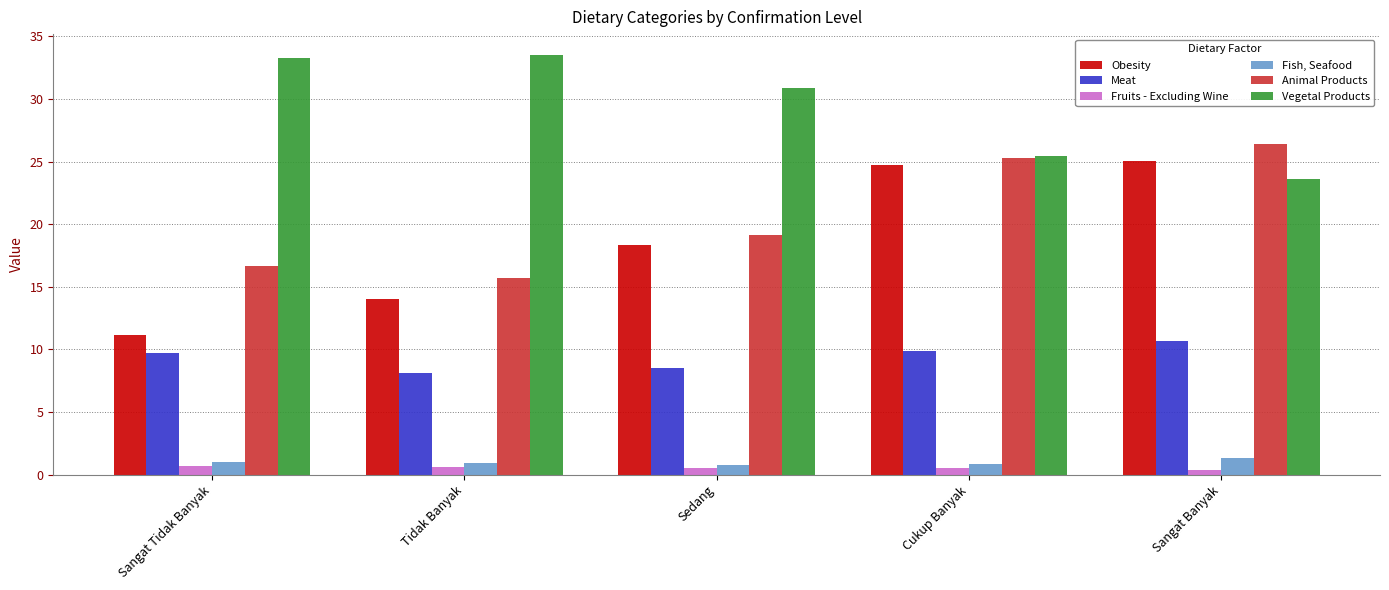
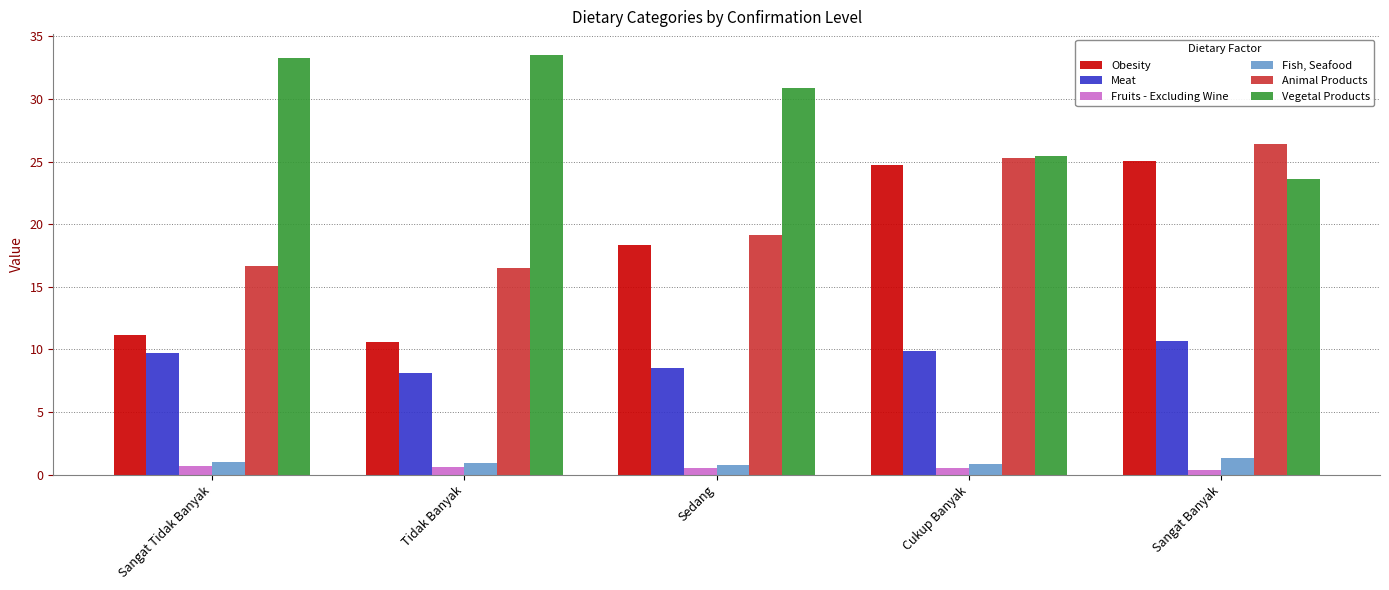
  {
    "Obesity": {
      "Sangat Tidak Banyak": 11.1,
-     "Tidak Banyak": 14.0,
+     "Tidak Banyak": 10.6,
      "Sedang": 18.4,
      "Cukup Banyak": 24.8,
      "Sangat Banyak": 25.0
    },
    "Meat": {
      "Sangat Tidak Banyak": 9.7,
      "Tidak Banyak": 8.1,
      "Sedang": 8.5,
      "Cukup Banyak": 9.9,
      "Sangat Banyak": 10.7
    },
    "Fruits - Excluding Wine": {
      "Sangat Tidak Banyak": 0.7,
      "Tidak Banyak": 0.6,
      "Sedang": 0.5,
      "Cukup Banyak": 0.5,
      "Sangat Banyak": 0.4
    },
    "Fish, Seafood": {
      "Sangat Tidak Banyak": 1.0,
      "Tidak Banyak": 1.0,
      "Sedang": 0.8,
      "Cukup Banyak": 0.9,
      "Sangat Banyak": 1.4
    },
    "Animal Products": {
      "Sangat Tidak Banyak": 16.7,
-     "Tidak Banyak": 15.7,
+     "Tidak Banyak": 16.5,
      "Sedang": 19.1,
      "Cukup Banyak": 25.3,
      "Sangat Banyak": 26.4
    },
    "Vegetal Products": {
      "Sangat Tidak Banyak": 33.3,
      "Tidak Banyak": 33.5,
      "Sedang": 30.9,
      "Cukup Banyak": 25.4,
      "Sangat Banyak": 23.6
    }
  }
